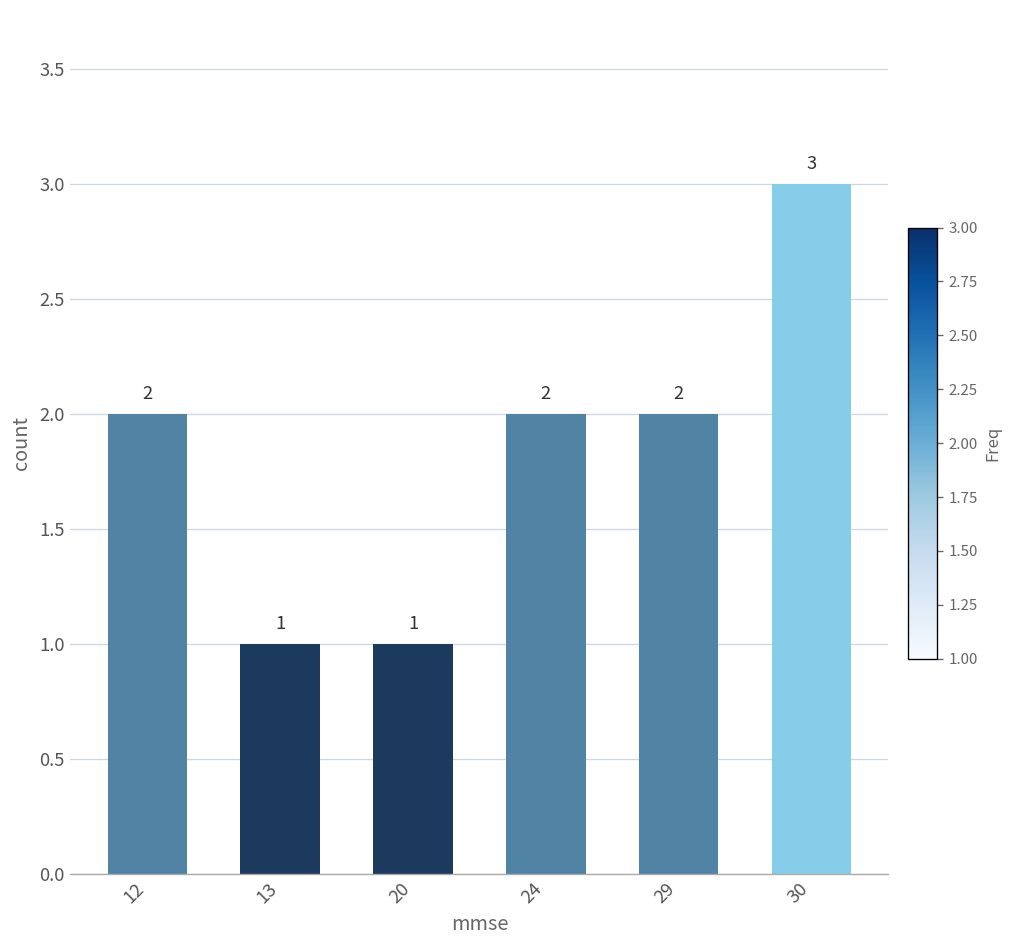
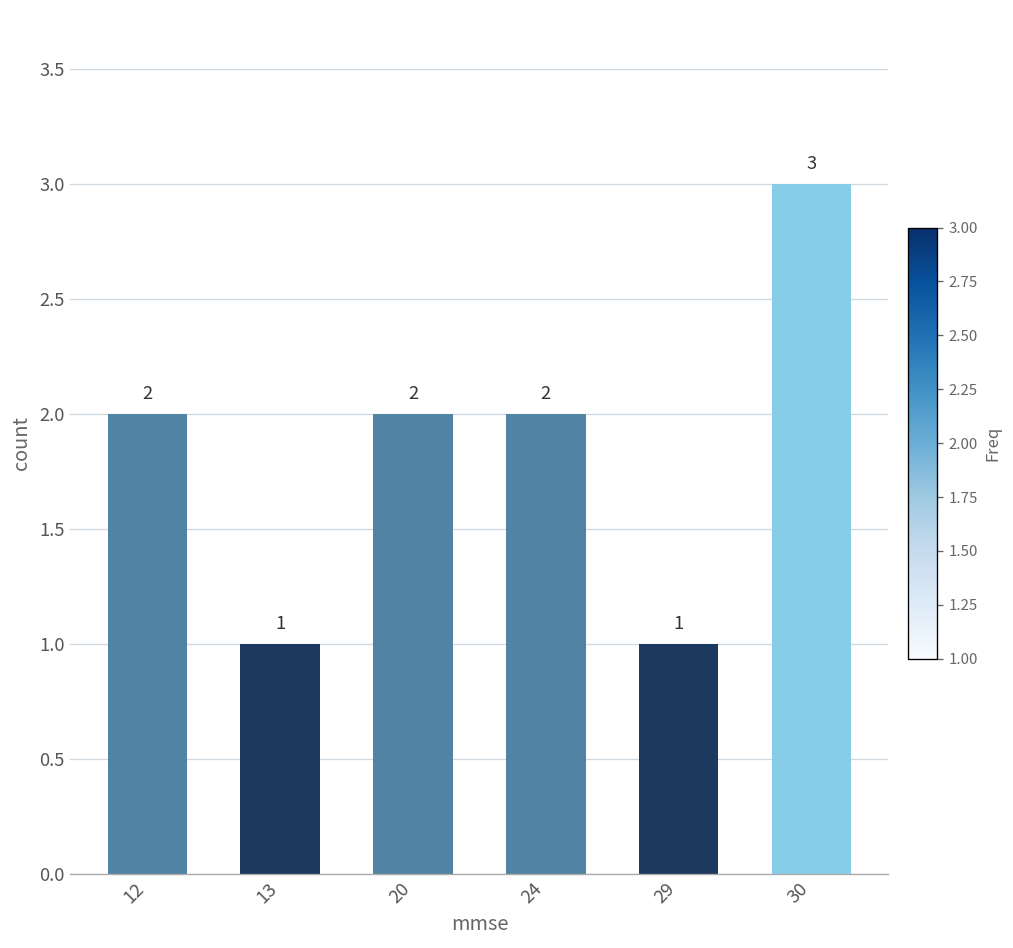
  {
    "12": 2,
    "13": 1,
-   "20": 1,
+   "20": 2,
    "24": 2,
-   "29": 2,
+   "29": 1,
    "30": 3
  }
